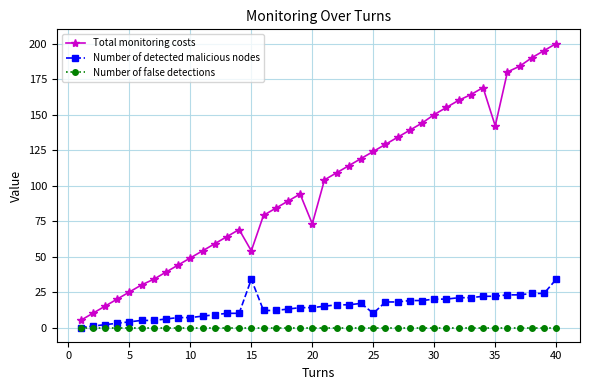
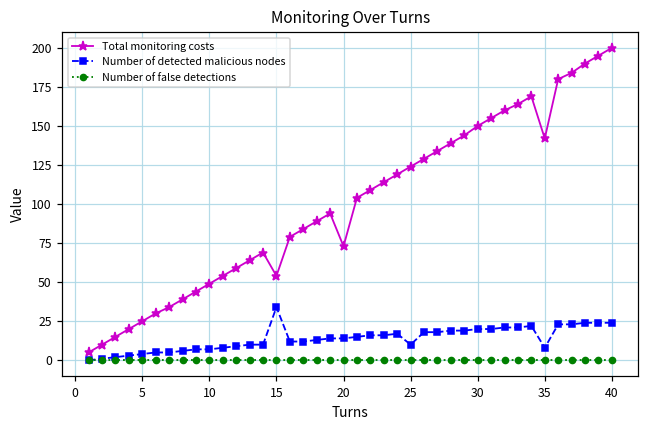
  {
    "Total monitoring costs": {
      "5": 25,
      "10": 49,
      "15": 54,
      "20": 73,
      "25": 124,
      "30": 150,
      "35": 142,
      "40": 200
    },
    "Number of detected malicious nodes": {
      "5": 4,
      "10": 7,
      "15": 34,
      "20": 14,
      "25": 10,
      "30": 20,
-     "35": 22,
-     "40": 34
+     "35": 8,
+     "40": 24
    },
    "Number of false detections": {
      "5": 0,
      "10": 0,
      "15": 0,
      "20": 0,
      "25": 0,
      "30": 0,
      "35": 0,
      "40": 0
    }
  }
